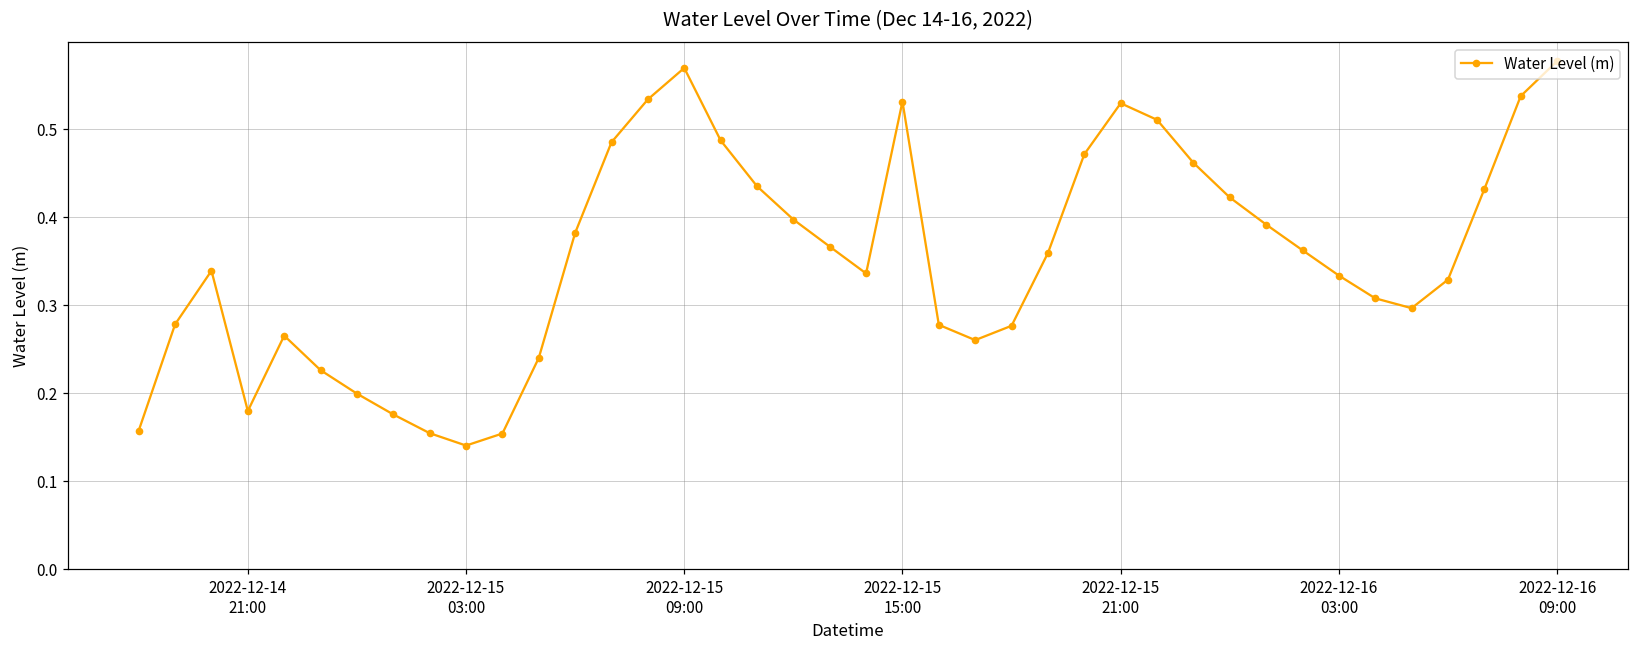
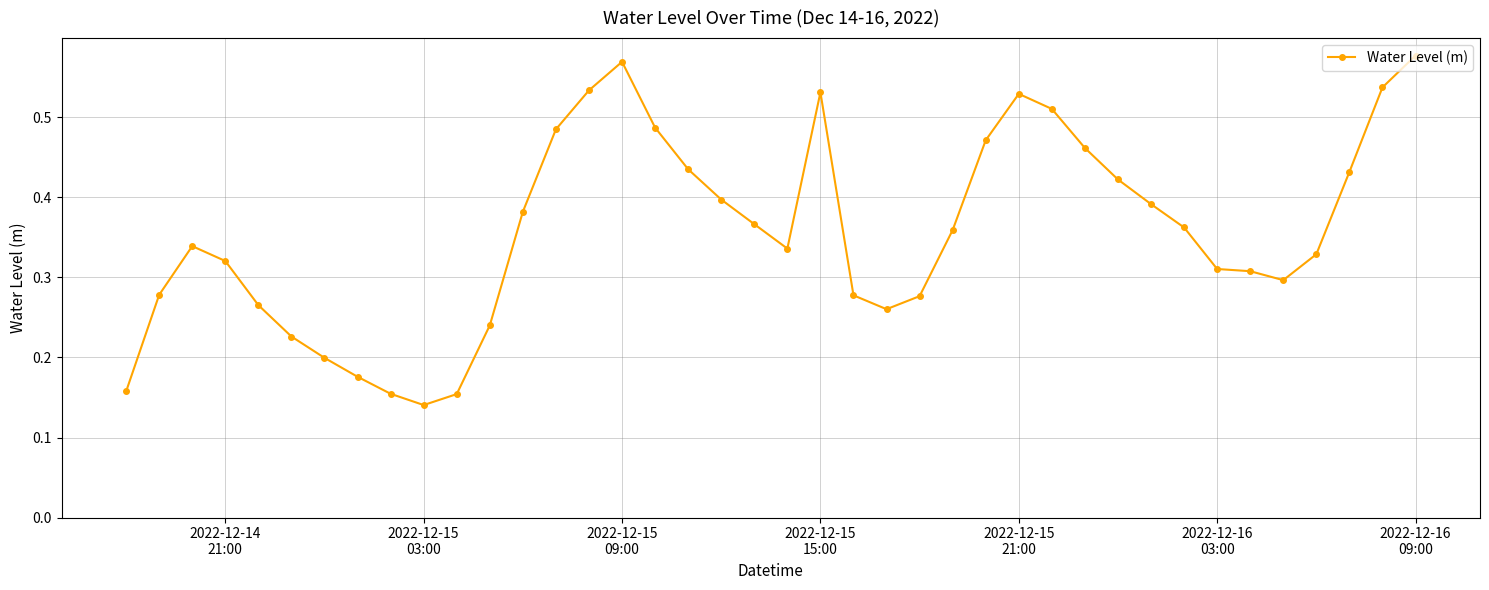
  {
-   "2022-12-14 21:00": 0.18,
+   "2022-12-14 21:00": 0.32,
    "2022-12-15 03:00": 0.14,
    "2022-12-15 09:00": 0.57,
    "2022-12-15 15:00": 0.53,
    "2022-12-15 21:00": 0.53,
-   "2022-12-16 03:00": 0.33
+   "2022-12-16 03:00": 0.31
  }
